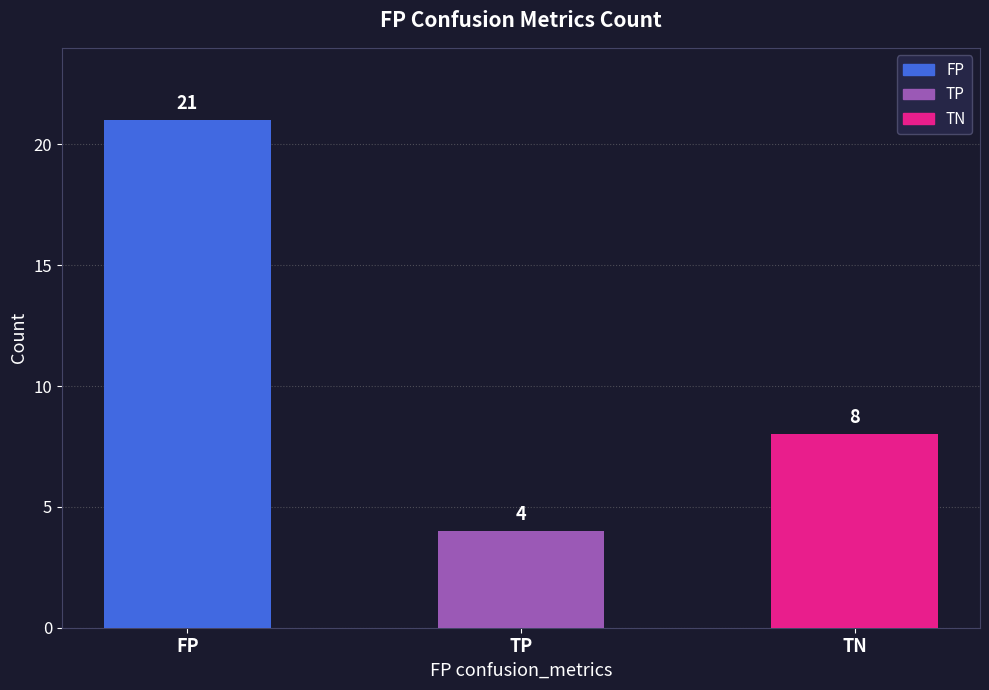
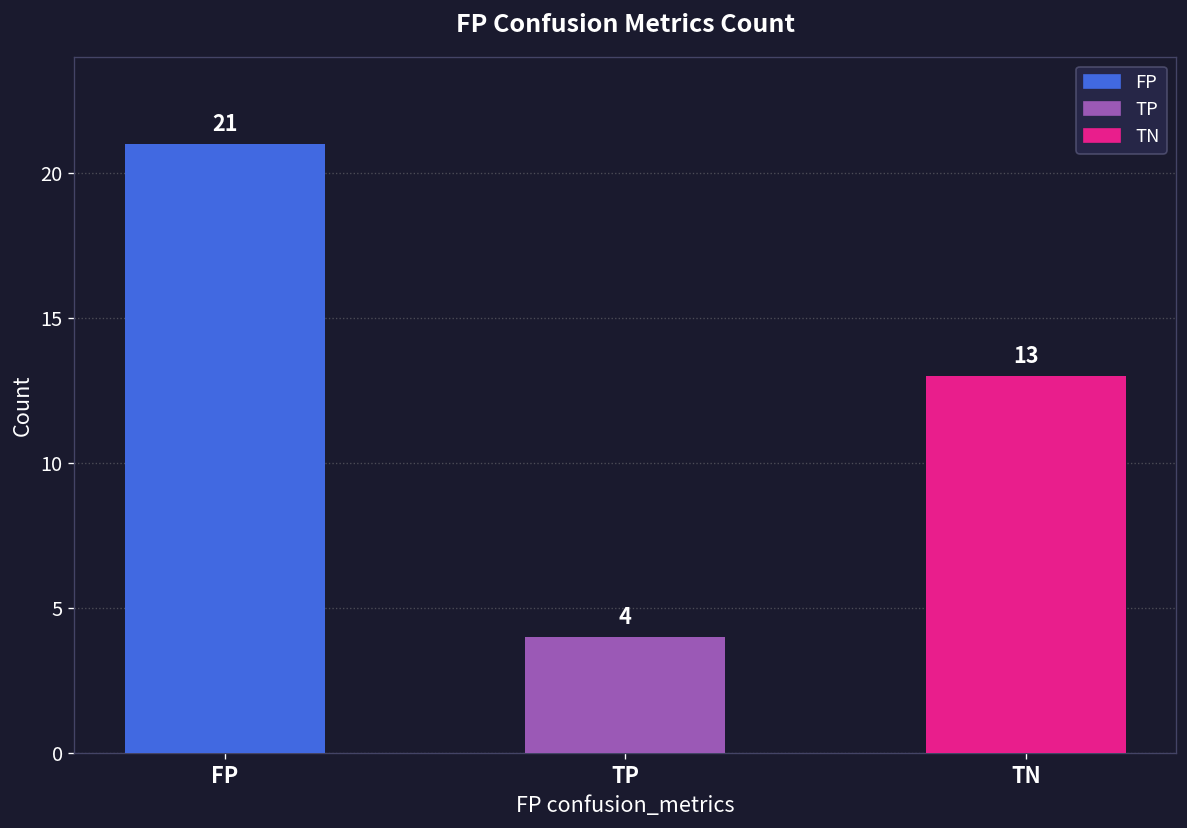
  {
    "FP": 21,
    "TP": 4,
-   "TN": 8
+   "TN": 13
  }
